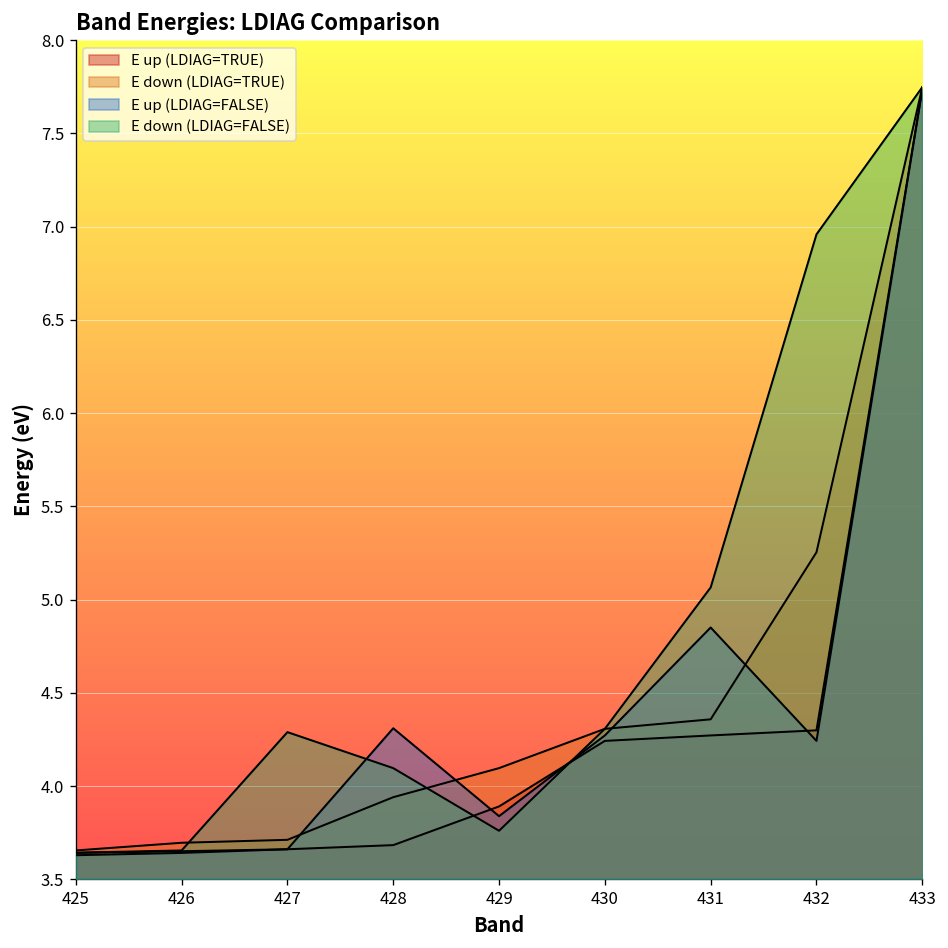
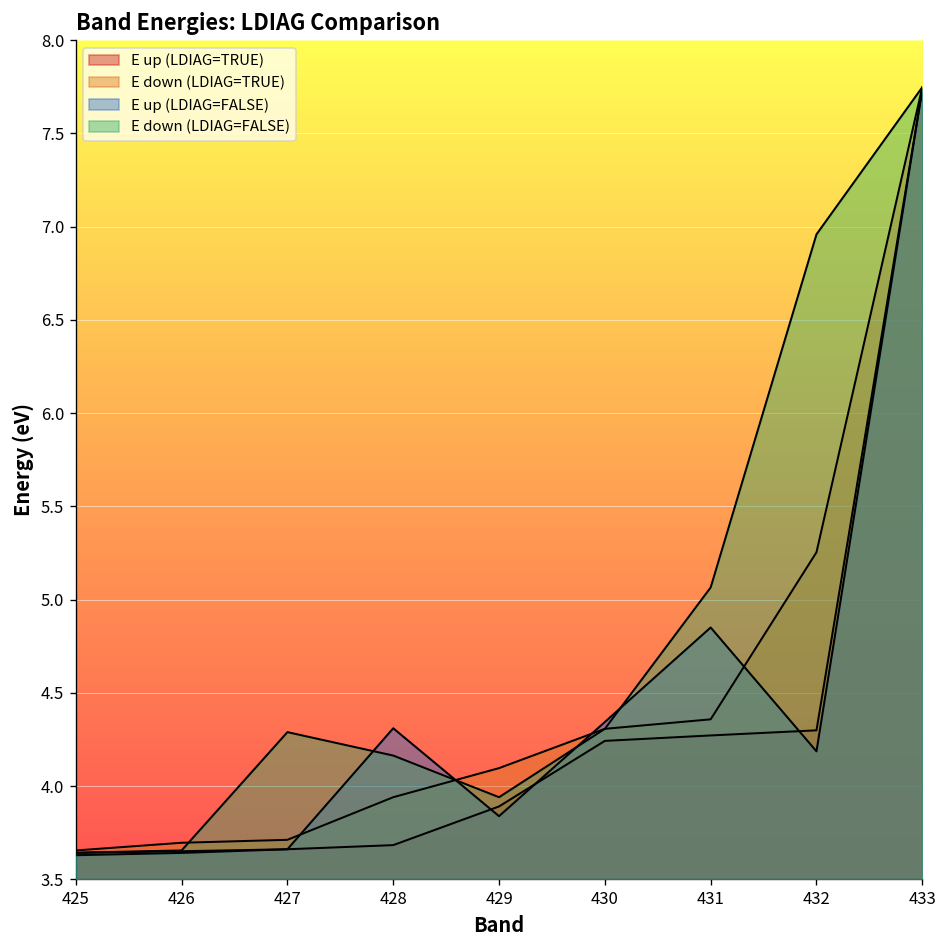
  {
    "E up (LDIAG=FALSE)": {
      "428": 4.31,
      "429": 3.84,
-     "430": 4.27,
+     "430": 4.34,
      "431": 4.85,
-     "432": 4.24
+     "432": 4.19
    },
    "E down (LDIAG=FALSE)": {
      "427": 4.29,
-     "428": 4.10,
-     "429": 3.76,
+     "428": 4.16,
+     "429": 3.94,
      "431": 5.06,
      "432": 6.96
    }
  }
